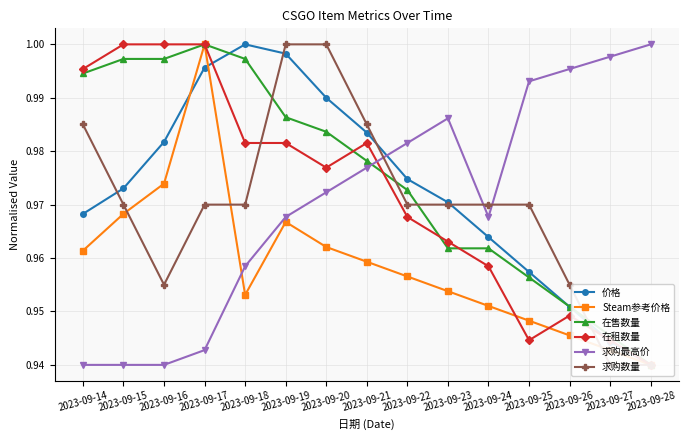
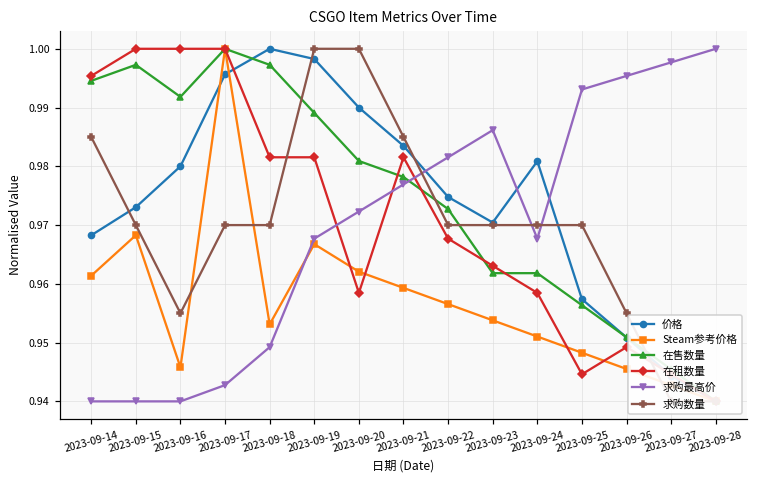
  {
    "价格": {
      "2023-09-14": 0.968,
      "2023-09-15": 0.973,
-     "2023-09-16": 0.982,
+     "2023-09-16": 0.980,
      "2023-09-17": 0.996,
      "2023-09-18": 1.000,
      "2023-09-19": 0.998,
      "2023-09-20": 0.990,
      "2023-09-21": 0.983,
      "2023-09-22": 0.975,
-     "2023-09-24": 0.964,
+     "2023-09-24": 0.981,
      "2023-09-25": 0.957
    },
    "Steam参考价格": {
      "2023-09-14": 0.961,
      "2023-09-15": 0.968,
-     "2023-09-16": 0.974,
+     "2023-09-16": 0.946,
      "2023-09-18": 0.953,
      "2023-09-19": 0.967,
      "2023-09-20": 0.962,
      "2023-09-21": 0.959,
      "2023-09-22": 0.957,
      "2023-09-23": 0.954,
      "2023-09-24": 0.951,
      "2023-09-25": 0.948,
      "2023-09-26": 0.946
    },
    "在售数量": {
      "2023-09-14": 0.995,
      "2023-09-15": 0.997,
-     "2023-09-16": 0.997,
+     "2023-09-16": 0.992,
      "2023-09-18": 0.997,
-     "2023-09-19": 0.986,
-     "2023-09-20": 0.984,
+     "2023-09-19": 0.989,
+     "2023-09-20": 0.981,
      "2023-09-21": 0.978,
      "2023-09-22": 0.973,
      "2023-09-23": 0.962,
      "2023-09-24": 0.962,
      "2023-09-25": 0.956
    },
    "在租数量": {
      "2023-09-14": 0.995,
      "2023-09-15": 1.000,
      "2023-09-16": 1.000,
      "2023-09-18": 0.982,
      "2023-09-19": 0.982,
-     "2023-09-20": 0.977,
+     "2023-09-20": 0.958,
      "2023-09-21": 0.982,
      "2023-09-22": 0.968,
      "2023-09-23": 0.963,
      "2023-09-24": 0.958,
      "2023-09-25": 0.945,
      "2023-09-26": 0.949
    },
    "求购最高价": {
      "2023-09-14": 0.940,
      "2023-09-15": 0.940,
      "2023-09-16": 0.940,
      "2023-09-17": 0.943,
-     "2023-09-18": 0.958,
+     "2023-09-18": 0.949,
      "2023-09-19": 0.968,
      "2023-09-20": 0.972,
      "2023-09-21": 0.977,
      "2023-09-22": 0.982,
      "2023-09-23": 0.986,
      "2023-09-24": 0.968,
      "2023-09-25": 0.993,
      "2023-09-26": 0.995,
      "2023-09-27": 0.998,
      "2023-09-28": 1.000
    },
    "求购数量": {
      "2023-09-14": 0.985,
      "2023-09-15": 0.970,
      "2023-09-16": 0.955,
      "2023-09-17": 0.970,
      "2023-09-18": 0.970,
      "2023-09-19": 1.000,
      "2023-09-20": 1.000,
      "2023-09-21": 0.985,
      "2023-09-22": 0.970,
      "2023-09-24": 0.970,
      "2023-09-25": 0.970,
      "2023-09-26": 0.955
    }
  }
